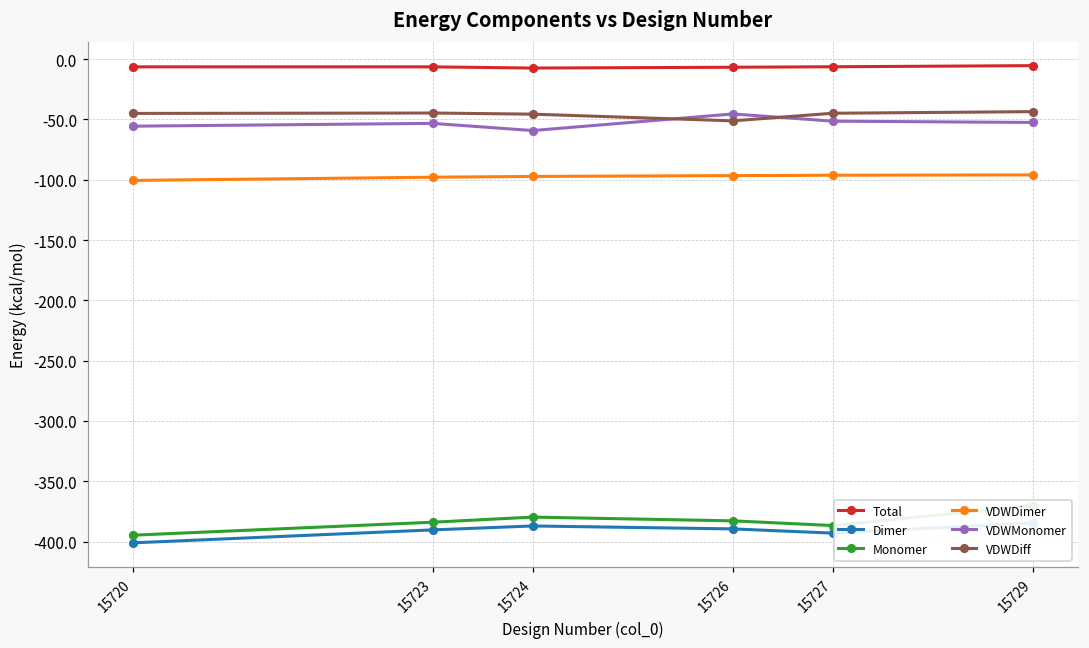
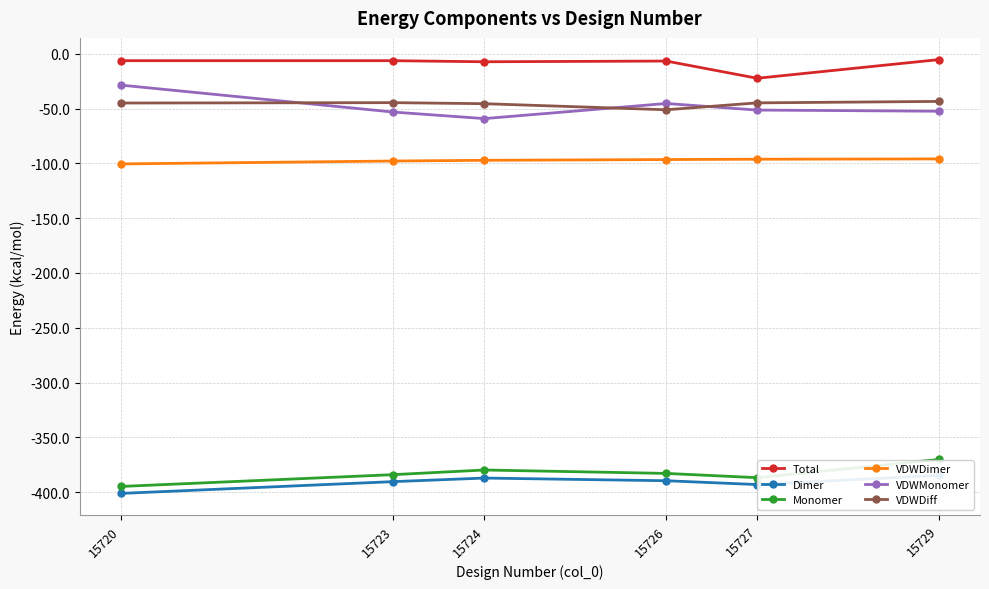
  {
    "Total": {
      "15720": -6,
      "15723": -6,
      "15724": -7,
      "15726": -7,
-     "15727": -6,
+     "15727": -22,
      "15729": -5
    },
    "Dimer": {
      "15720": -401,
      "15723": -390,
      "15724": -387,
      "15726": -390,
      "15727": -393
    },
    "Monomer": {
      "15720": -395,
      "15723": -384,
      "15724": -380,
      "15726": -383,
      "15727": -387,
      "15729": -370
    },
    "VDWDimer": {
      "15720": -101,
      "15723": -98,
      "15724": -97,
      "15726": -97,
      "15727": -96,
      "15729": -96
    },
    "VDWMonomer": {
-     "15720": -56,
+     "15720": -29,
      "15723": -53,
      "15724": -59,
      "15726": -45,
      "15727": -51,
      "15729": -52
    },
    "VDWDiff": {
      "15720": -45,
      "15723": -45,
      "15724": -46,
      "15726": -51,
      "15727": -45,
      "15729": -44
    }
  }
